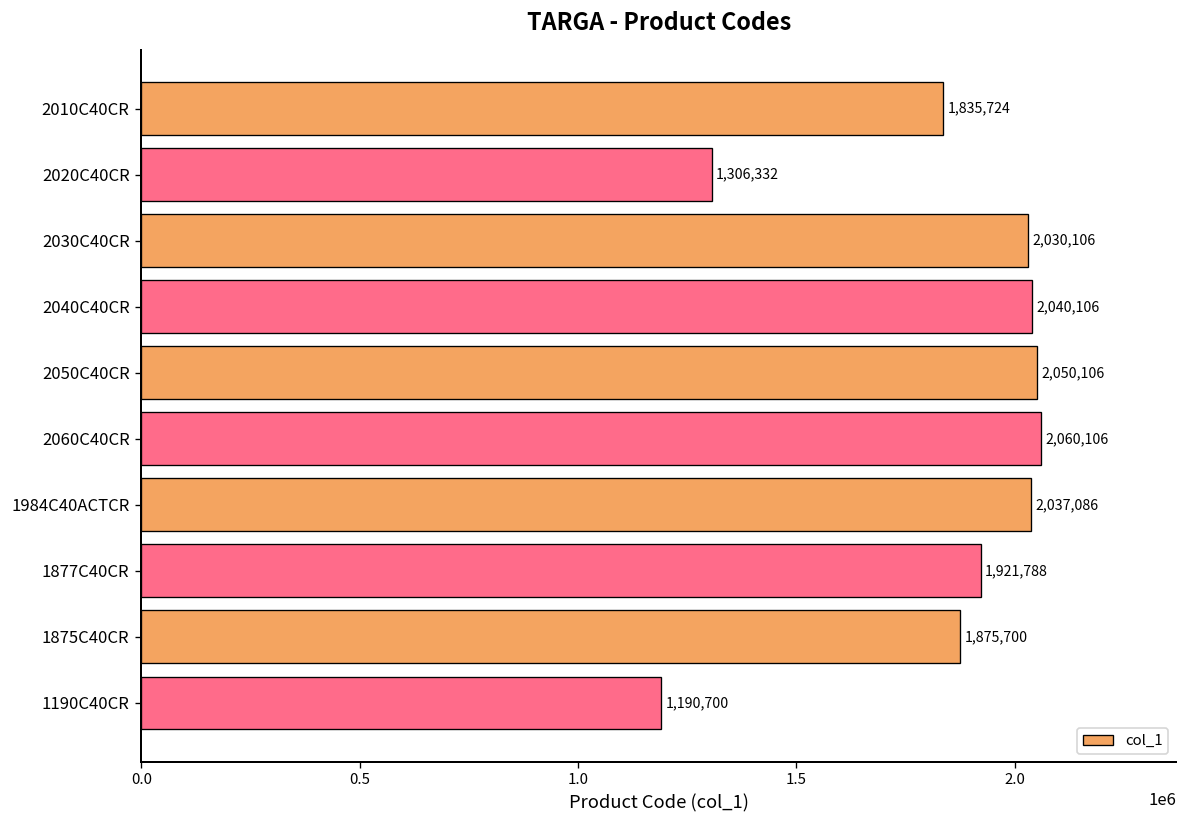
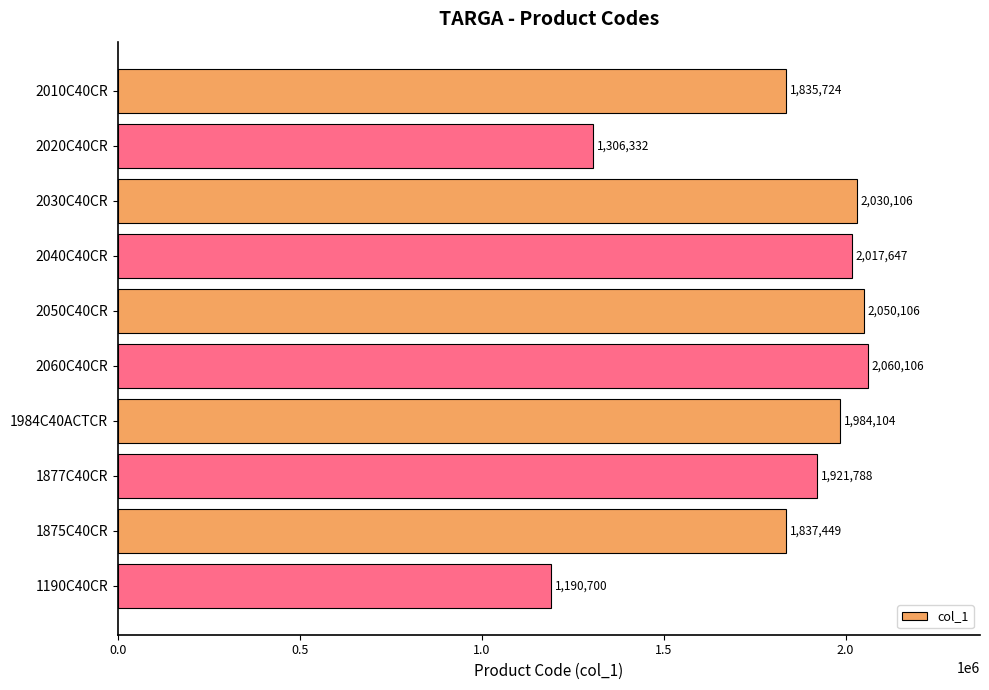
  {
    "2010C40CR": "1,835,724",
    "2020C40CR": "1,306,332",
    "2030C40CR": "2,030,106",
-   "2040C40CR": "2,040,106",
+   "2040C40CR": "2,017,647",
    "2050C40CR": "2,050,106",
    "2060C40CR": "2,060,106",
-   "1984C40ACTCR": "2,037,086",
+   "1984C40ACTCR": "1,984,104",
    "1877C40CR": "1,921,788",
-   "1875C40CR": "1,875,700",
+   "1875C40CR": "1,837,449",
    "1190C40CR": "1,190,700"
  }
